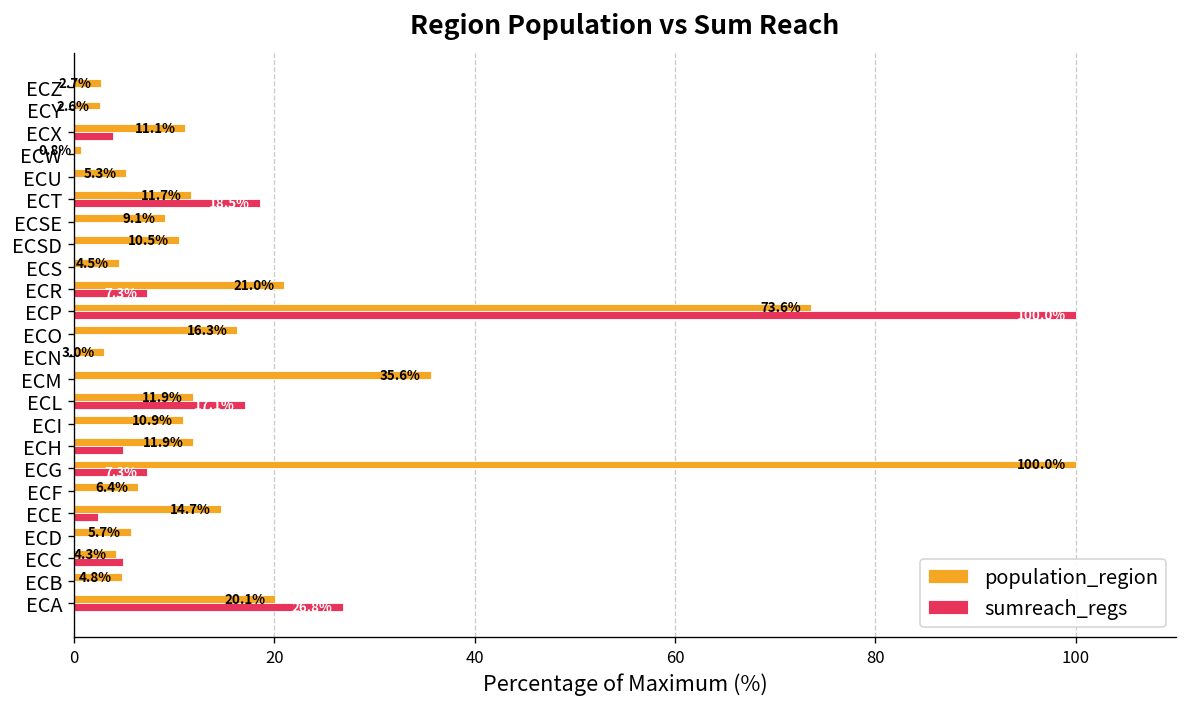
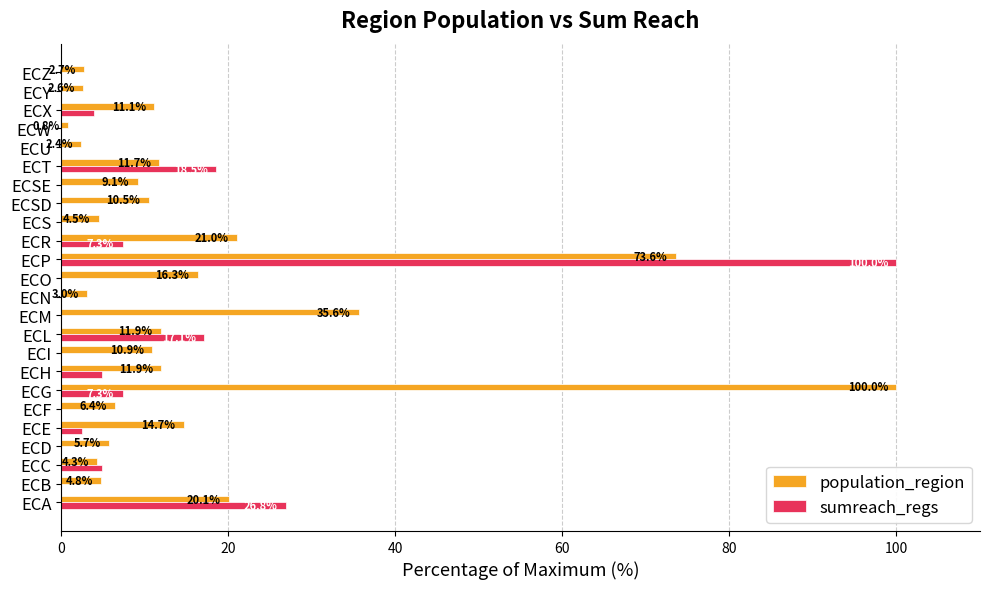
  {
    "population_region": {
      "ECZ": "2.7%",
      "ECY": "2.6%",
      "ECX": "11.1%",
      "ECW": "0.8%",
-     "ECU": "5.3%",
+     "ECU": "2.4%",
      "ECT": "11.7%",
      "ECSE": "9.1%",
      "ECSD": "10.5%",
      "ECS": "4.5%",
      "ECR": "21.0%",
      "ECP": "73.6%",
      "ECO": "16.3%",
      "ECN": "3.0%",
      "ECM": "35.6%",
      "ECL": "11.9%",
      "ECI": "10.9%",
      "ECH": "11.9%",
      "ECG": "100.0%",
      "ECF": "6.4%",
      "ECE": "14.7%",
      "ECD": "5.7%",
      "ECC": "4.3%",
      "ECB": "4.8%",
      "ECA": "20.1%"
    },
    "sumreach_regs": {
      "ECR": "7.3%",
      "ECG": "7.3%"
    }
  }
